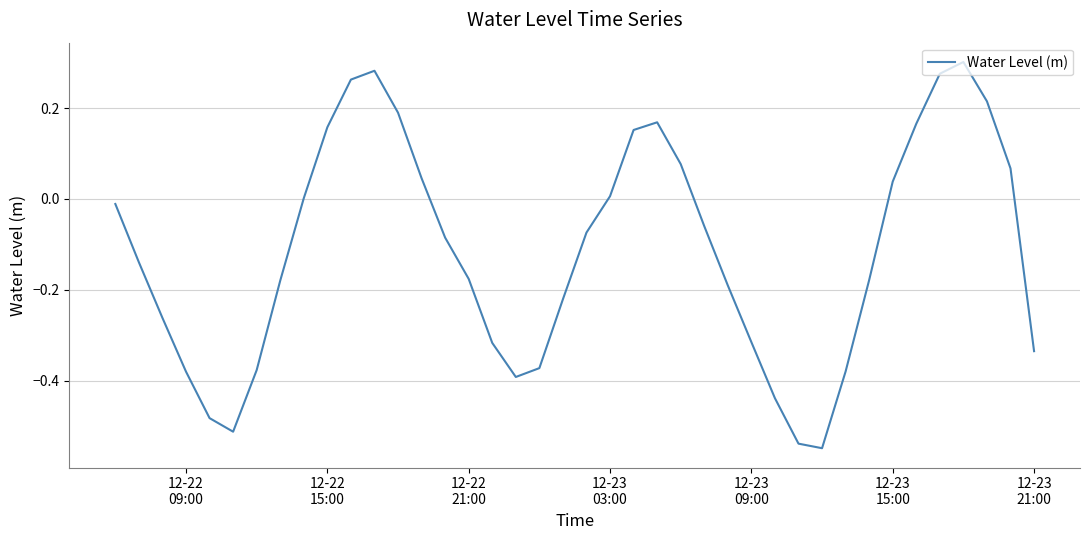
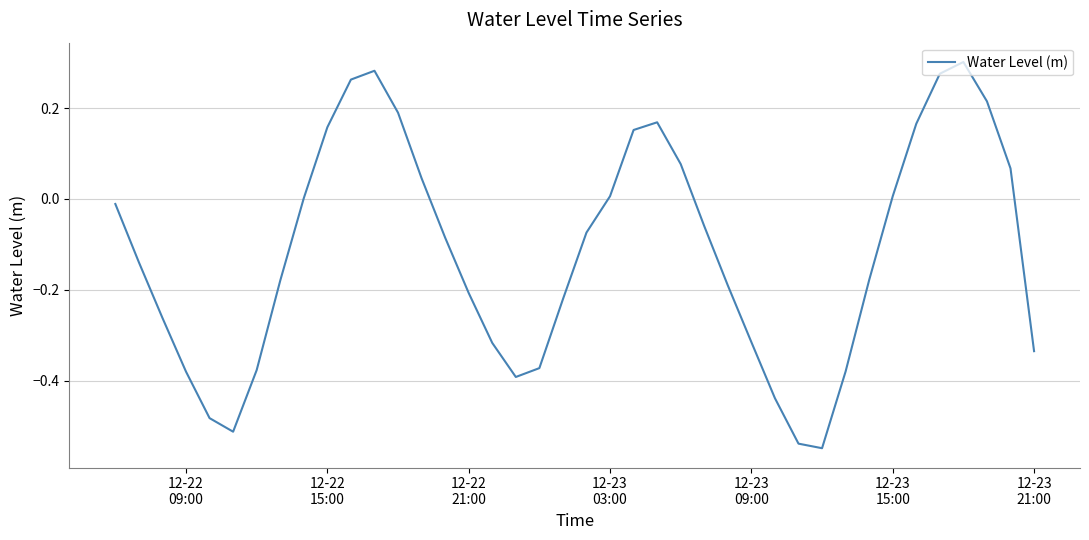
  {
    "12-22 09:00": -0.38,
    "12-22 15:00": 0.16,
-   "12-22 21:00": -0.18,
+   "12-22 21:00": -0.21,
    "12-23 03:00": 0.01,
    "12-23 09:00": -0.32,
-   "12-23 15:00": 0.04,
+   "12-23 15:00": 0.01,
    "12-23 21:00": -0.34
  }
